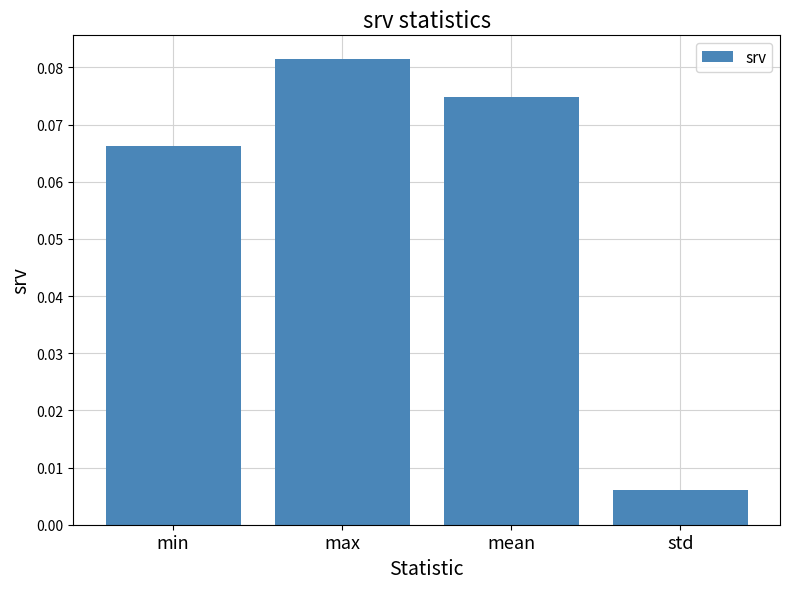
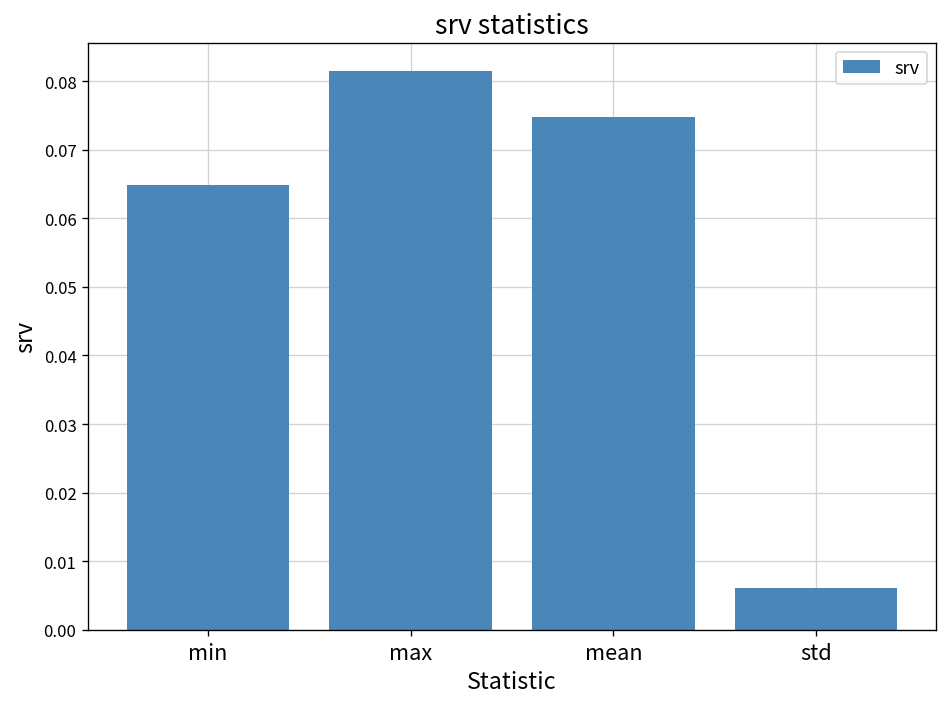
  {
-   "min": 0.066,
+   "min": 0.065,
    "max": 0.082,
    "mean": 0.075,
    "std": 0.006
  }
